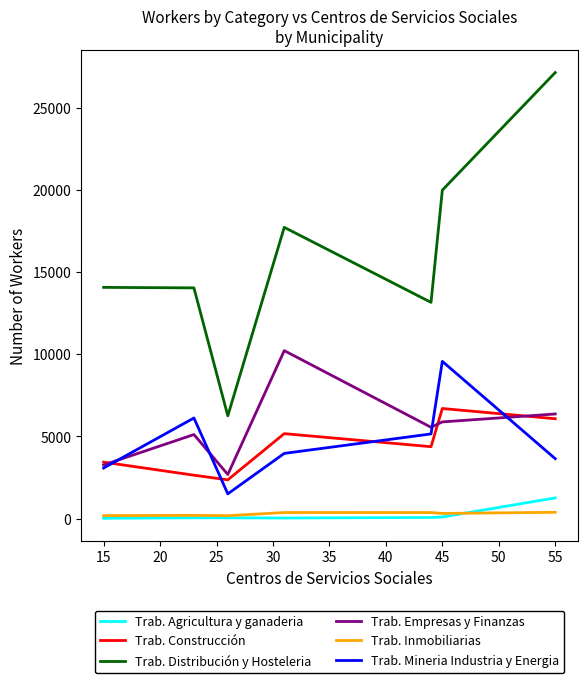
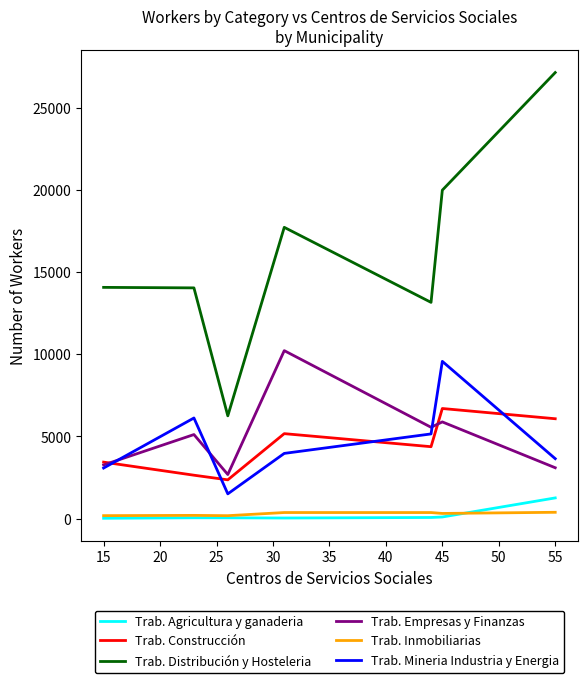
  {
    "Trab. Agricultura y ganaderia": {
      "15": 0,
      "45": 100,
      "55": 1300
    },
    "Trab. Construcción": {
      "15": 3400,
      "45": 6700,
      "55": 6100
    },
    "Trab. Distribución y Hosteleria": {
      "15": 14100,
      "45": 20000,
      "55": 27100
    },
    "Trab. Empresas y Finanzas": {
      "15": 3300,
      "45": 5900,
-     "55": 6400
+     "55": 3100
    },
    "Trab. Inmobiliarias": {
      "15": 200,
      "45": 300,
      "55": 400
    },
    "Trab. Mineria Industria y Energia": {
      "15": 3100,
      "45": 9600,
      "55": 3600
    }
  }
